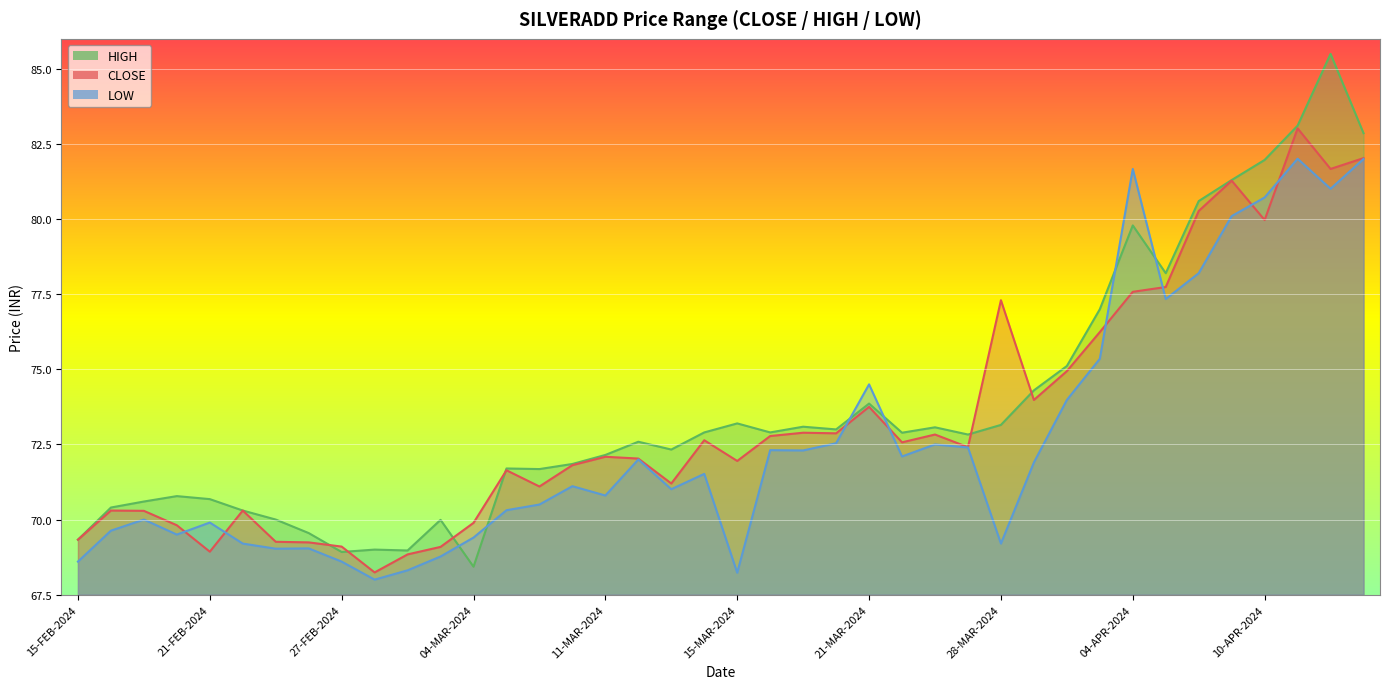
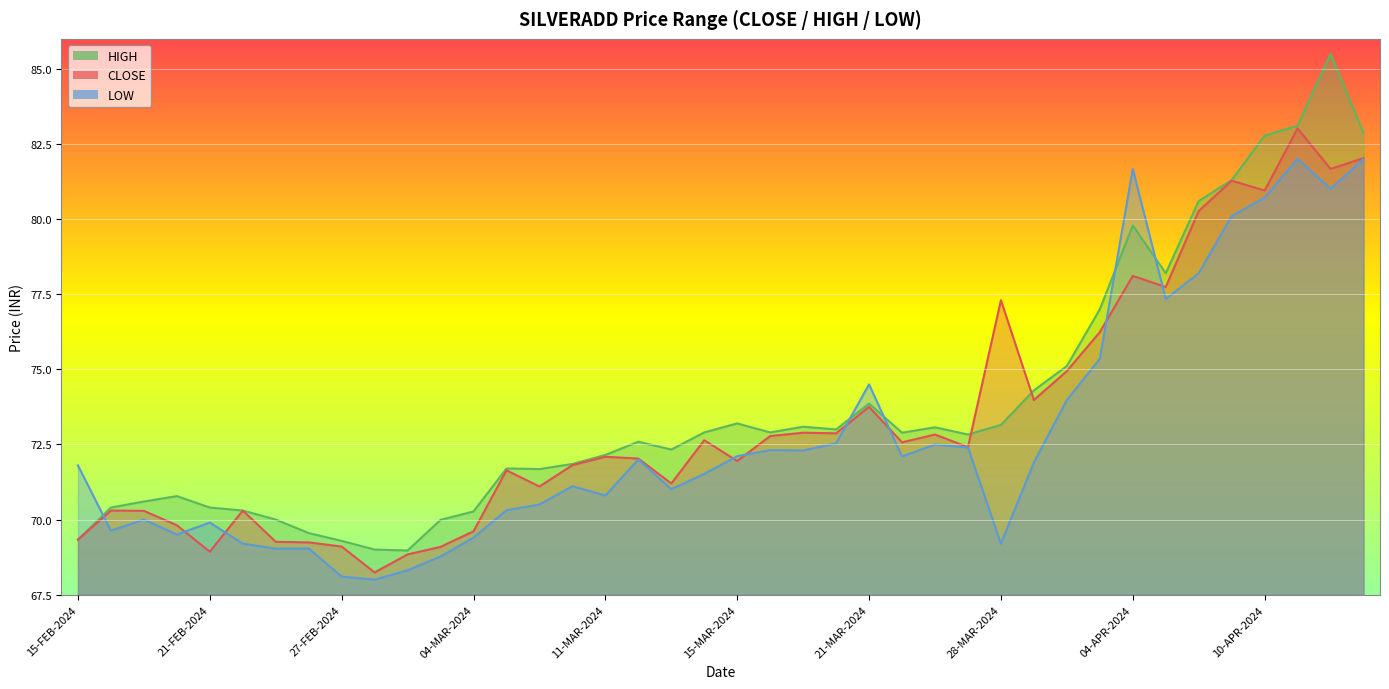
  {
    "HIGH": {
-     "21-FEB-2024": 70.7,
-     "27-FEB-2024": 68.9,
-     "04-MAR-2024": 68.4,
+     "21-FEB-2024": 70.4,
+     "27-FEB-2024": 69.3,
+     "04-MAR-2024": 70.3,
      "15-MAR-2024": 73.2,
      "21-MAR-2024": 73.9,
      "28-MAR-2024": 73.2,
      "04-APR-2024": 79.8,
-     "10-APR-2024": 82.0
+     "10-APR-2024": 82.8
    },
    "CLOSE": {
      "21-FEB-2024": 68.9,
      "27-FEB-2024": 69.1,
-     "04-MAR-2024": 69.9,
+     "04-MAR-2024": 69.6,
      "15-MAR-2024": 72.0,
      "21-MAR-2024": 73.8,
      "28-MAR-2024": 77.3,
-     "04-APR-2024": 77.6,
-     "10-APR-2024": 80.0
+     "04-APR-2024": 78.1,
+     "10-APR-2024": 81.0
    },
    "LOW": {
-     "15-FEB-2024": 68.6,
+     "15-FEB-2024": 71.8,
      "21-FEB-2024": 69.9,
-     "27-FEB-2024": 68.6,
+     "27-FEB-2024": 68.1,
      "04-MAR-2024": 69.4,
      "11-MAR-2024": 70.8,
-     "15-MAR-2024": 68.2,
+     "15-MAR-2024": 72.1,
      "21-MAR-2024": 74.5,
      "28-MAR-2024": 69.2,
      "04-APR-2024": 81.7,
      "10-APR-2024": 80.7
    }
  }
